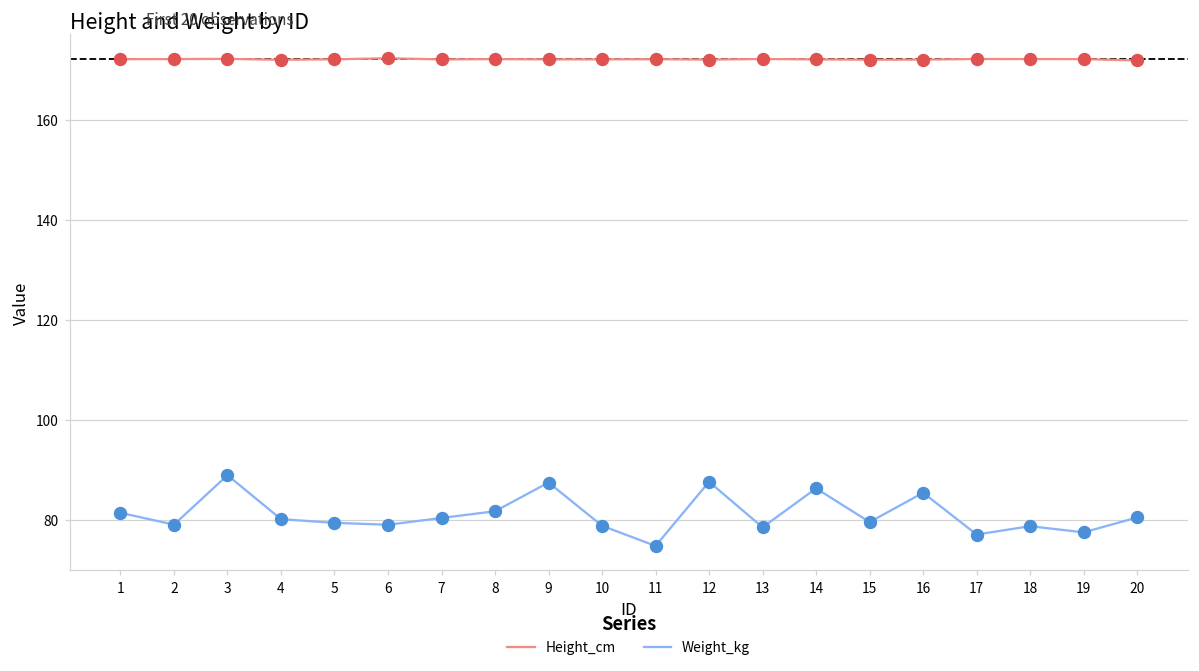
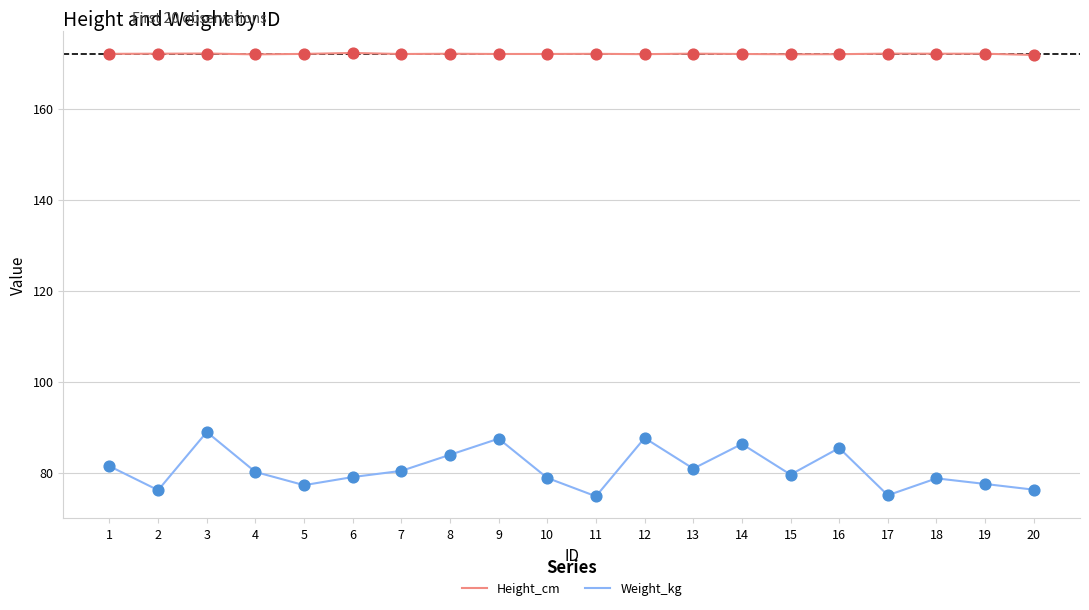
  {
    "Height_cm": {
      "1": 172,
      "2": 172,
      "3": 172,
      "4": 172,
      "5": 172,
      "6": 172,
      "7": 172,
      "8": 172,
      "9": 172,
      "10": 172,
      "11": 172,
      "12": 172,
      "13": 172,
      "14": 172,
      "15": 172,
      "16": 172,
      "17": 172,
      "18": 172,
      "19": 172,
      "20": 172
    },
    "Weight_kg": {
      "1": 81,
-     "2": 79,
+     "2": 76,
      "3": 89,
      "4": 80,
-     "5": 79,
+     "5": 77,
      "6": 79,
      "7": 80,
-     "8": 82,
+     "8": 84,
      "9": 87,
      "10": 79,
      "11": 75,
      "12": 88,
-     "13": 79,
+     "13": 81,
      "14": 86,
      "15": 80,
      "16": 85,
-     "17": 77,
+     "17": 75,
      "18": 79,
      "19": 78,
-     "20": 80
+     "20": 76
    }
  }
